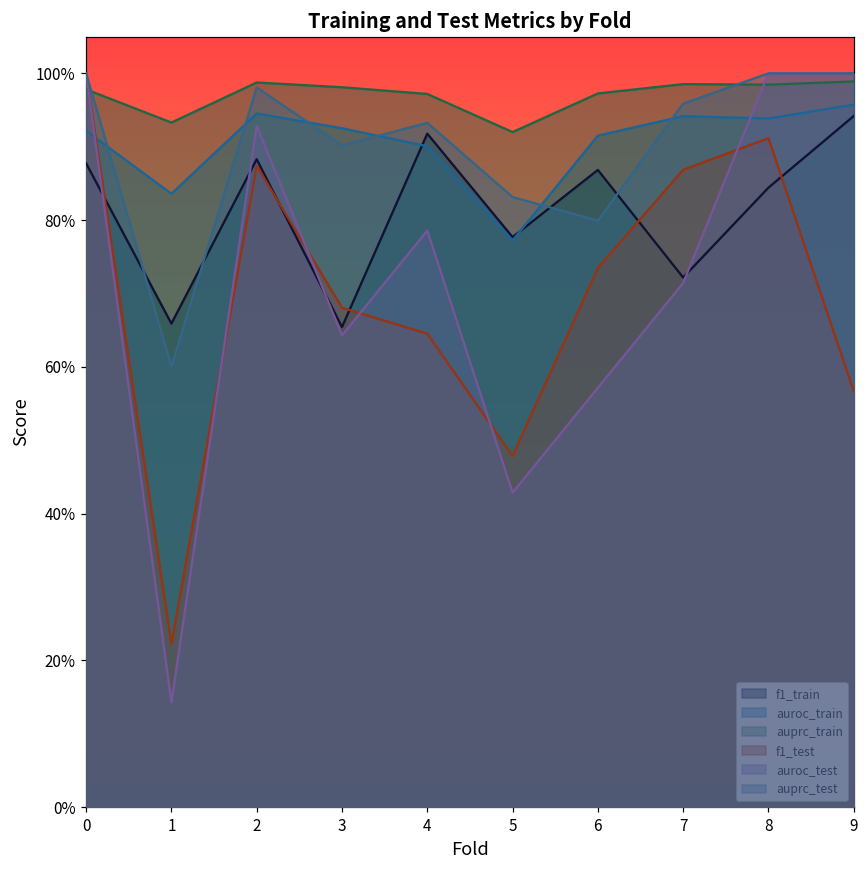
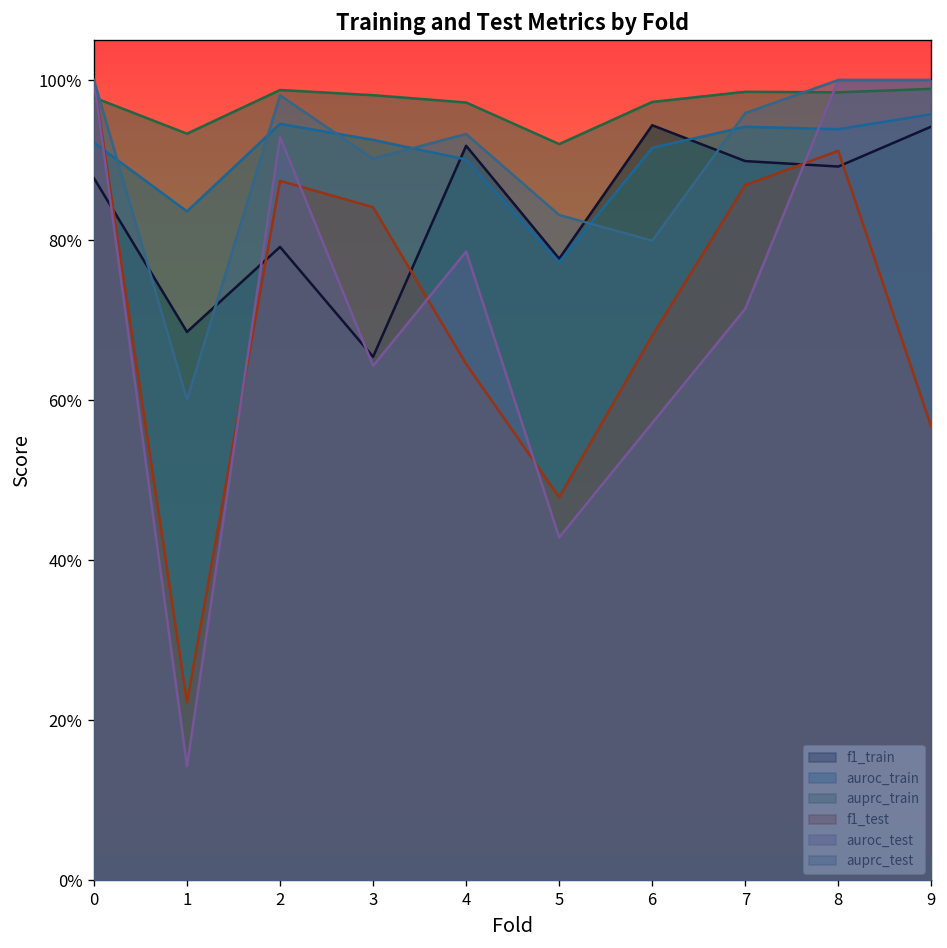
  {
    "f1_train": {
      "0": "88%",
-     "1": "66%",
-     "2": "88%",
+     "1": "69%",
+     "2": "79%",
      "3": "65%",
      "4": "92%",
      "5": "78%",
-     "6": "87%",
-     "7": "72%",
-     "8": "84%",
+     "6": "94%",
+     "7": "90%",
+     "8": "89%",
      "9": "94%"
    },
    "f1_test": {
      "1": "22%",
      "2": "87%",
-     "3": "68%",
+     "3": "84%",
      "4": "65%",
      "5": "48%",
-     "6": "73%",
+     "6": "68%",
      "7": "87%",
      "8": "91%",
      "9": "57%"
    }
  }
